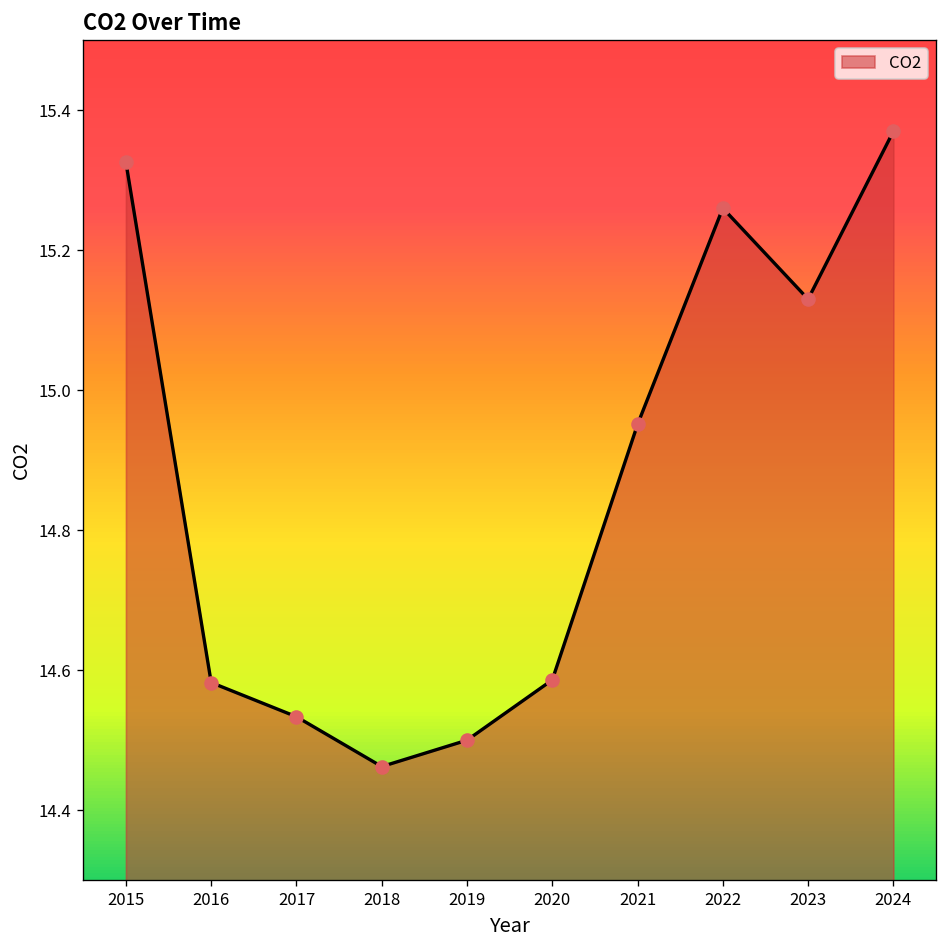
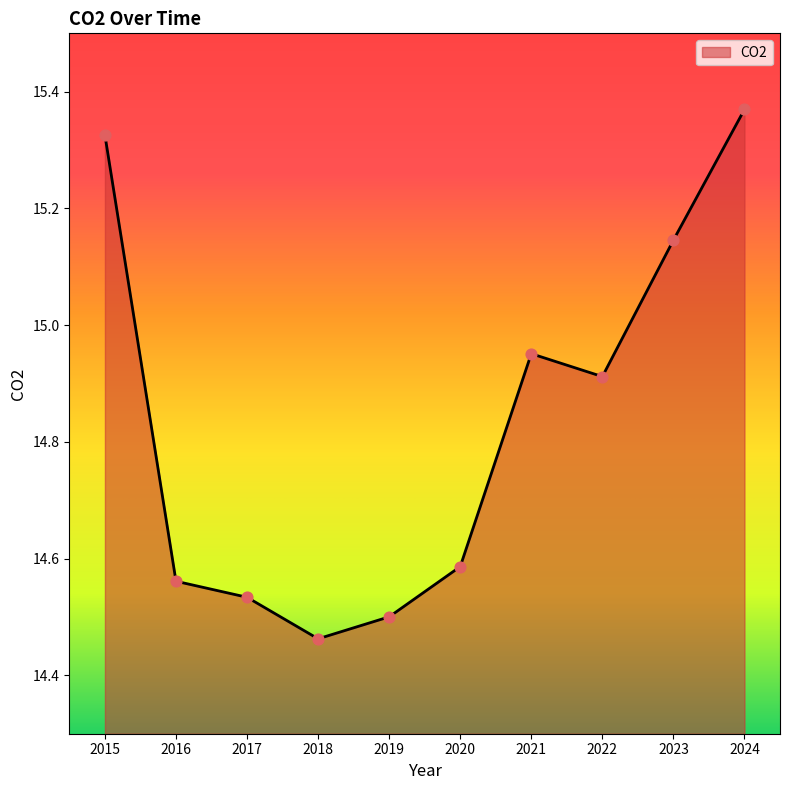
  {
    "2015": 15.33,
-   "2016": 14.58,
+   "2016": 14.56,
    "2017": 14.53,
    "2018": 14.46,
    "2019": 14.50,
    "2020": 14.59,
    "2021": 14.95,
-   "2022": 15.26,
-   "2023": 15.13,
+   "2022": 14.91,
+   "2023": 15.15,
    "2024": 15.37
  }
